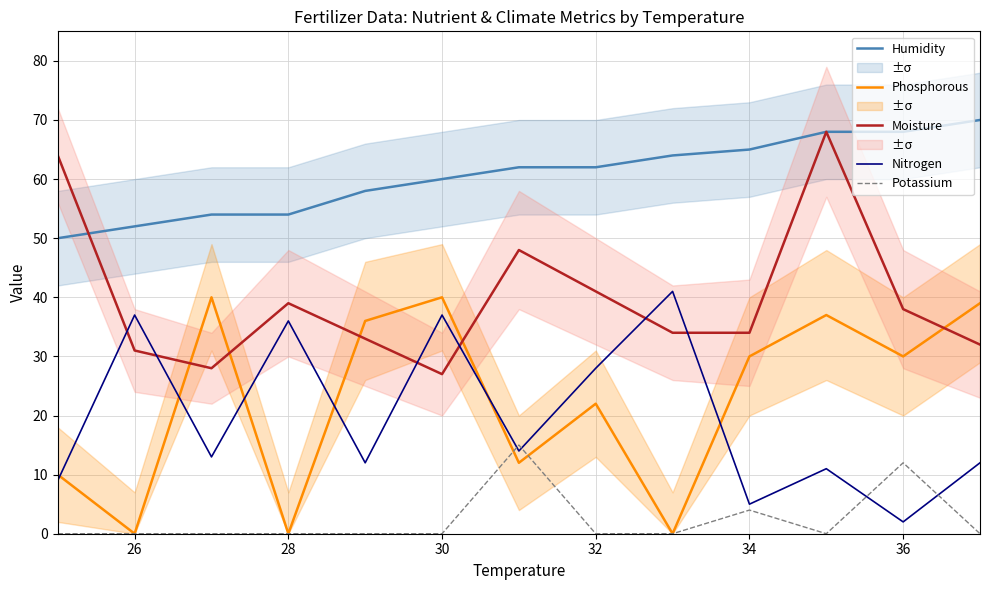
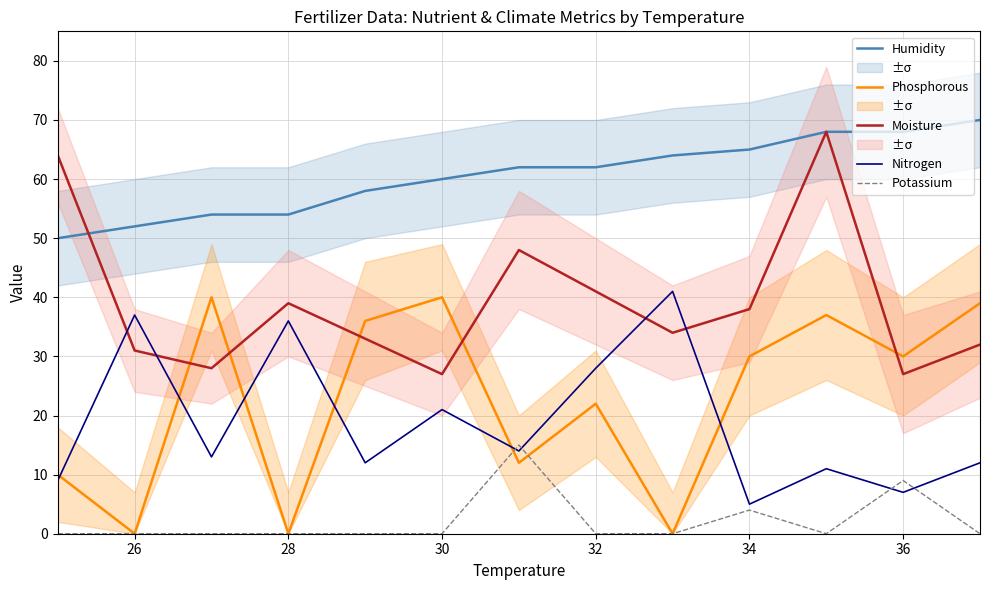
  {
    "Moisture": {
      "26": 31,
      "28": 39,
      "30": 27,
      "32": 41,
-     "34": 34,
-     "36": 38
+     "34": 38,
+     "36": 27
    },
    "Nitrogen": {
      "26": 37,
      "28": 36,
-     "30": 37,
+     "30": 21,
      "32": 28,
      "34": 5,
-     "36": 2
+     "36": 7
    },
    "Potassium": {
      "30": 0,
      "32": 0,
      "34": 4,
-     "36": 12
+     "36": 9
    }
  }
